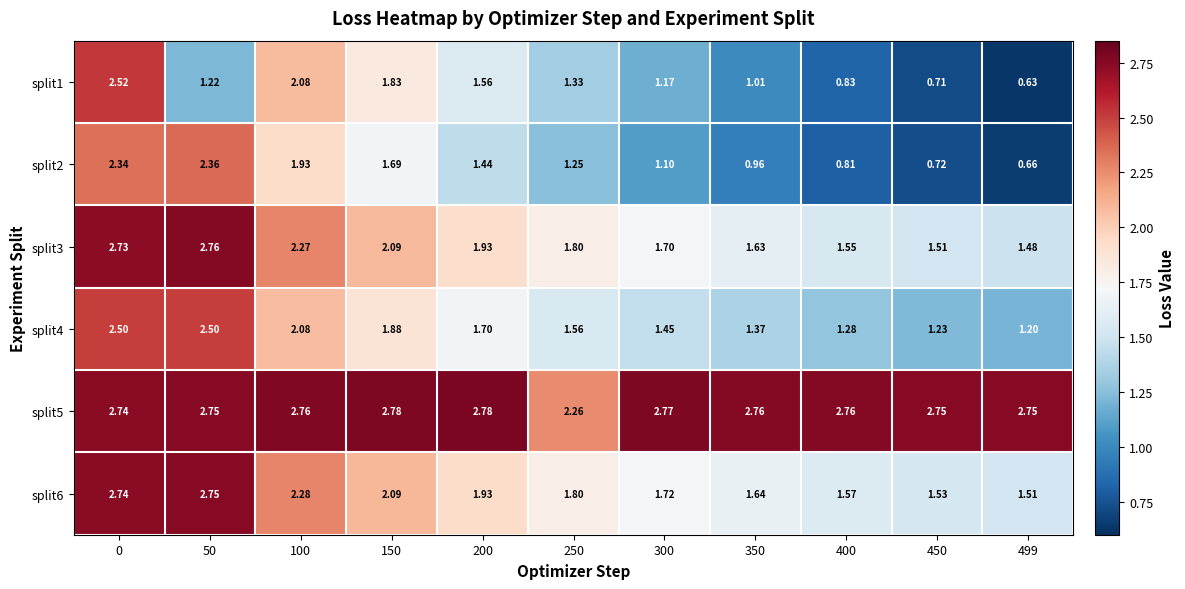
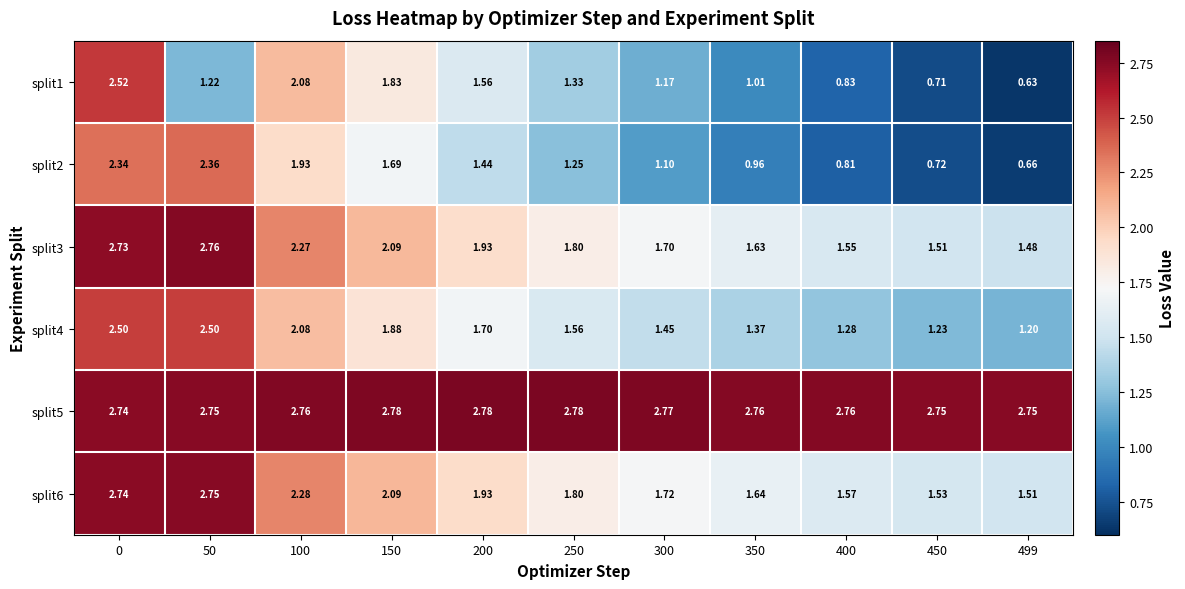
  {
    "split1": {
      "0": 2.52,
      "50": 1.22,
      "100": 2.08,
      "150": 1.83,
      "200": 1.56,
      "250": 1.33,
      "300": 1.17,
      "350": 1.01,
      "400": 0.83,
      "450": 0.71,
      "499": 0.63
    },
    "split2": {
      "0": 2.34,
      "50": 2.36,
      "100": 1.93,
      "150": 1.69,
      "200": 1.44,
      "250": 1.25,
      "300": 1.10,
      "350": 0.96,
      "400": 0.81,
      "450": 0.72,
      "499": 0.66
    },
    "split3": {
      "0": 2.73,
      "50": 2.76,
      "100": 2.27,
      "150": 2.09,
      "200": 1.93,
      "250": 1.80,
      "300": 1.70,
      "350": 1.63,
      "400": 1.55,
      "450": 1.51,
      "499": 1.48
    },
    "split4": {
      "0": 2.50,
      "50": 2.50,
      "100": 2.08,
      "150": 1.88,
      "200": 1.70,
      "250": 1.56,
      "300": 1.45,
      "350": 1.37,
      "400": 1.28,
      "450": 1.23,
      "499": 1.20
    },
    "split5": {
      "0": 2.74,
      "50": 2.75,
      "100": 2.76,
      "150": 2.78,
      "200": 2.78,
-     "250": 2.26,
+     "250": 2.78,
      "300": 2.77,
      "350": 2.76,
      "400": 2.76,
      "450": 2.75,
      "499": 2.75
    },
    "split6": {
      "0": 2.74,
      "50": 2.75,
      "100": 2.28,
      "150": 2.09,
      "200": 1.93,
      "250": 1.80,
      "300": 1.72,
      "350": 1.64,
      "400": 1.57,
      "450": 1.53,
      "499": 1.51
    }
  }
